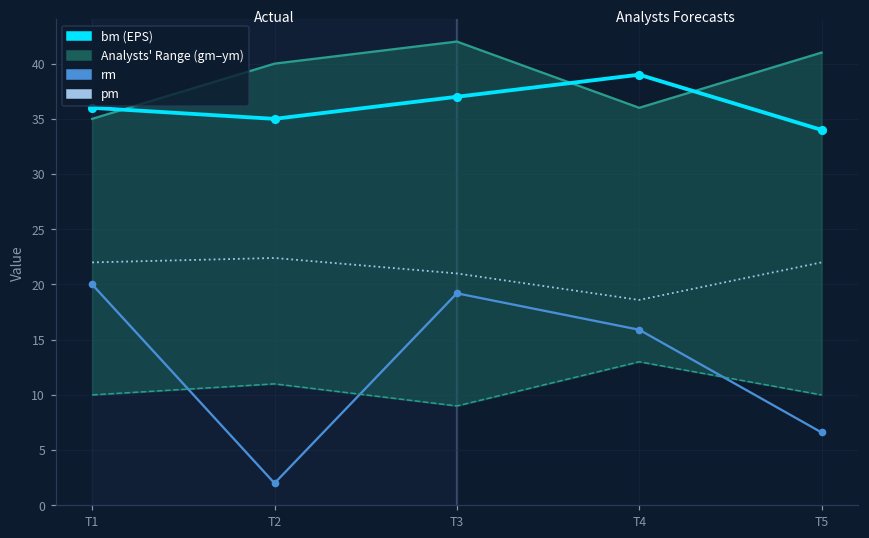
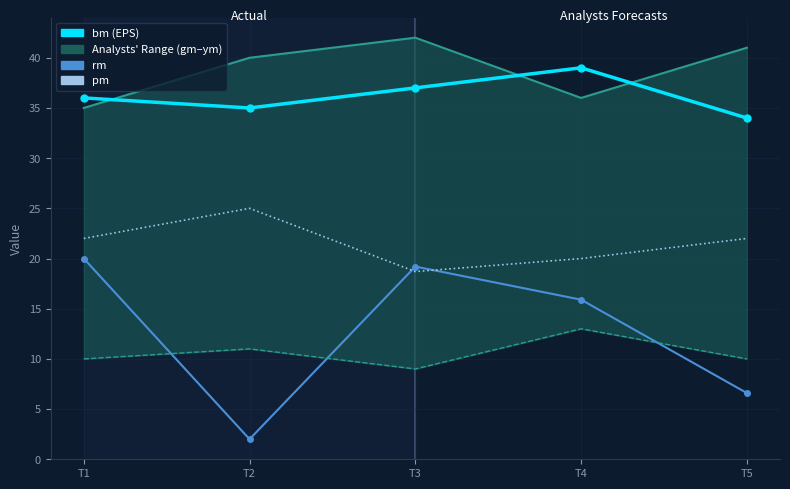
  {
    "rm": {
      "T1": 20.0,
      "T2": 2.0,
      "T3": 19.2,
      "T4": 15.9,
      "T5": 6.6
    },
    "pm": {
      "T1": 22.0,
-     "T2": 22.4,
-     "T3": 21.0,
-     "T4": 18.6,
+     "T2": 25.0,
+     "T3": 18.7,
+     "T4": 20.0,
      "T5": 22.0
    }
  }
